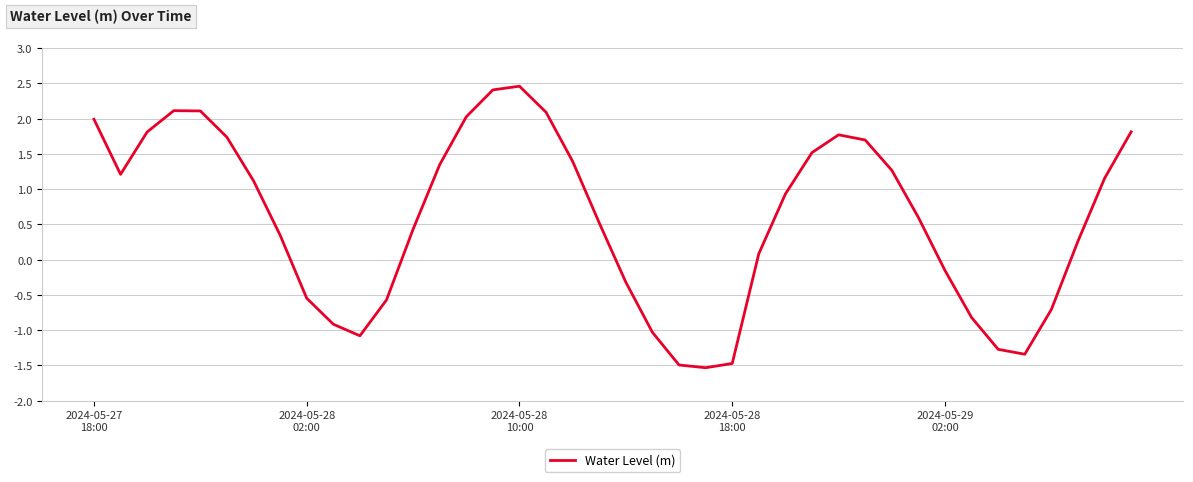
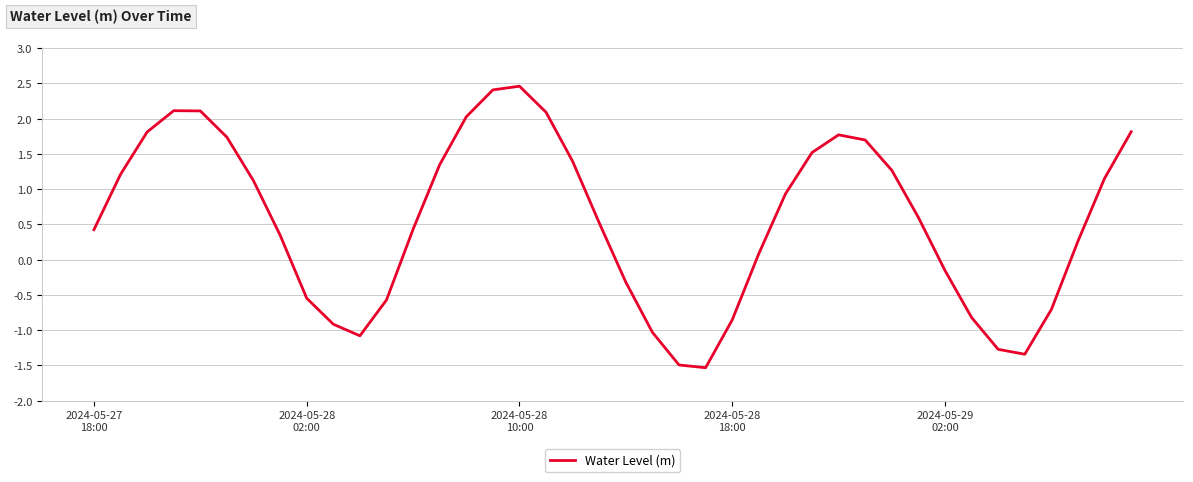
  {
-   "2024-05-27 18:00": 2.0,
+   "2024-05-27 18:00": 0.4,
    "2024-05-28 02:00": -0.5,
    "2024-05-28 10:00": 2.5,
-   "2024-05-28 18:00": -1.5,
+   "2024-05-28 18:00": -0.9,
    "2024-05-29 02:00": -0.2
  }
